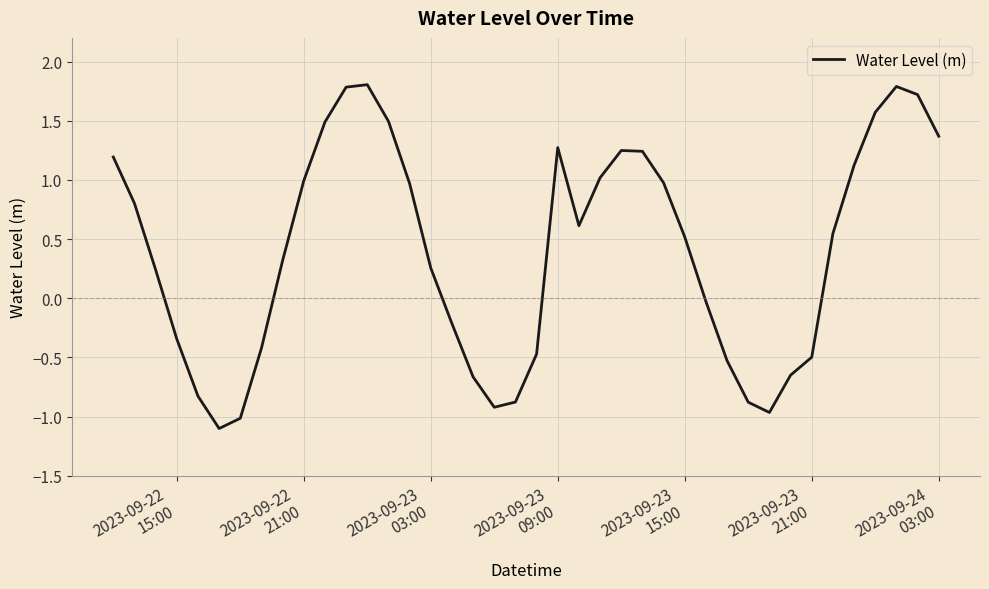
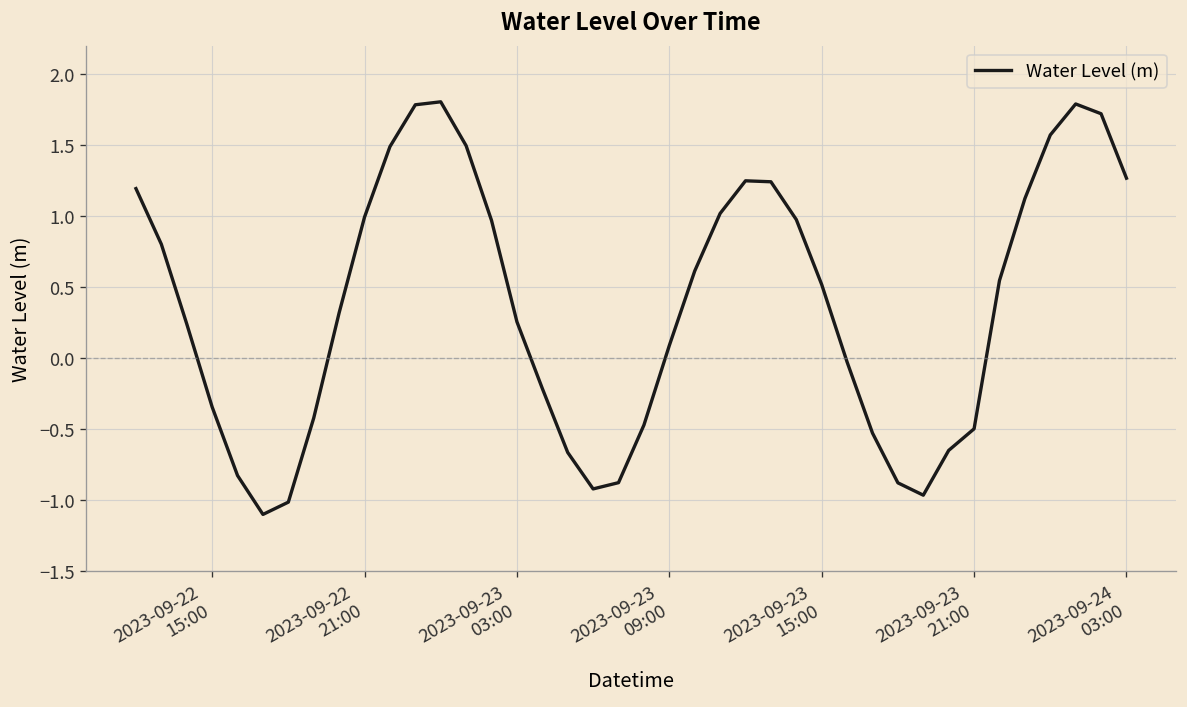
  {
    "2023-09-22 15:00": -0.34,
    "2023-09-22 21:00": 0.99,
    "2023-09-23 03:00": 0.26,
-   "2023-09-23 09:00": 1.27,
+   "2023-09-23 09:00": 0.09,
    "2023-09-23 15:00": 0.52,
    "2023-09-23 21:00": -0.50,
-   "2023-09-24 03:00": 1.37
+   "2023-09-24 03:00": 1.27
  }
